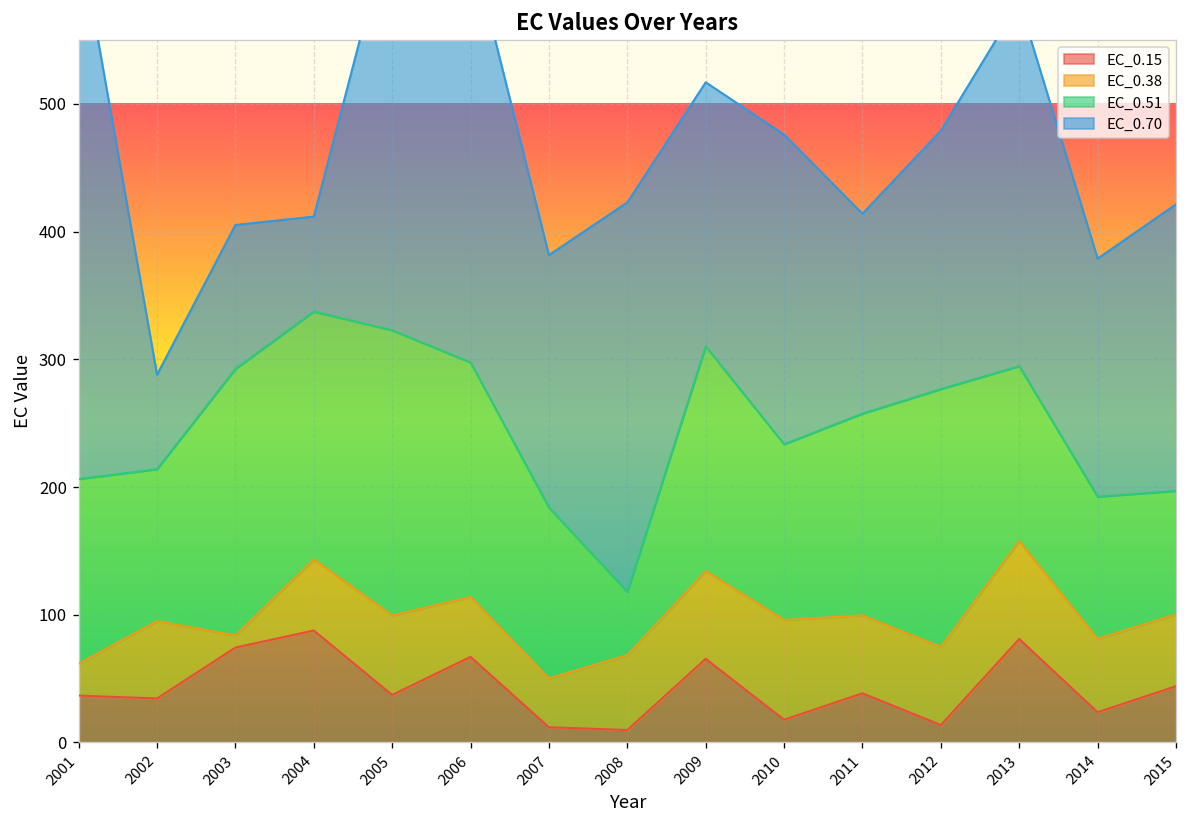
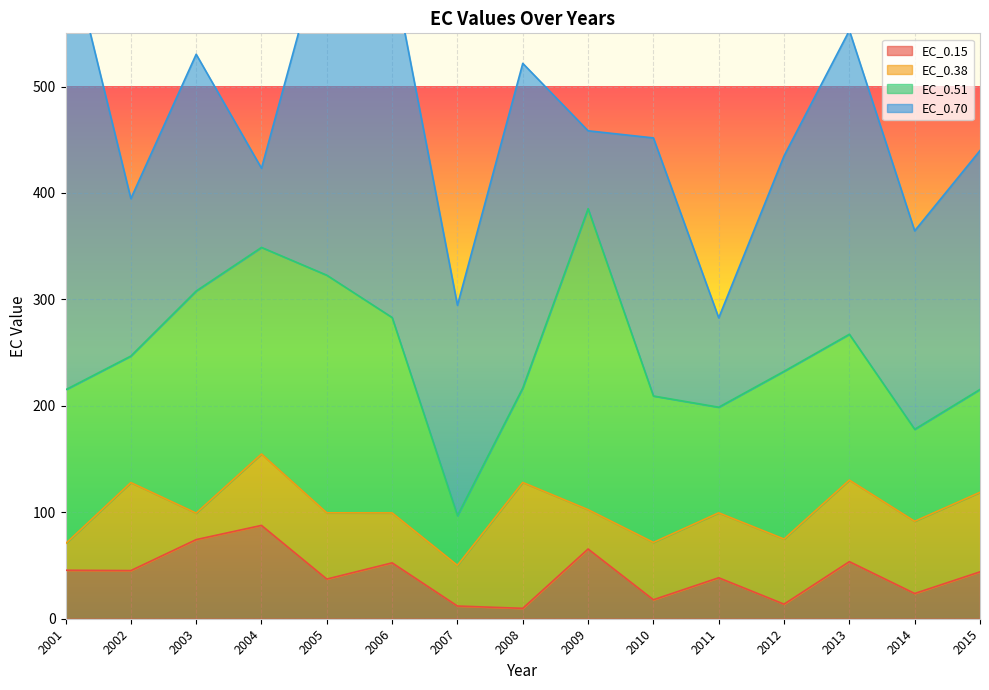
  {
    "EC_0.15": {
-     "2001": 37,
-     "2002": 34,
+     "2001": 46,
+     "2002": 45,
      "2003": 74,
      "2004": 88,
      "2005": 37,
-     "2006": 67,
+     "2006": 53,
      "2007": 12,
      "2008": 10,
      "2009": 66,
      "2010": 18,
      "2011": 39,
      "2012": 14,
-     "2013": 81,
+     "2013": 54,
      "2014": 24,
      "2015": 44
    },
    "EC_0.38": {
      "2001": 25,
-     "2002": 61,
-     "2003": 9,
-     "2004": 56,
+     "2002": 83,
+     "2003": 25,
+     "2004": 67,
      "2005": 62,
      "2006": 47,
      "2007": 38,
-     "2008": 59,
-     "2009": 69,
-     "2010": 78,
+     "2008": 118,
+     "2009": 37,
+     "2010": 54,
      "2011": 61,
      "2012": 61,
      "2013": 77,
-     "2014": 57,
-     "2015": 56
+     "2014": 68,
+     "2015": 75
    },
    "EC_0.51": {
      "2001": 145,
      "2002": 119,
      "2003": 209,
      "2004": 194,
      "2005": 223,
      "2006": 184,
-     "2007": 134,
-     "2008": 50,
-     "2009": 176,
+     "2007": 47,
+     "2008": 89,
+     "2009": 283,
      "2010": 138,
-     "2011": 158,
-     "2012": 202,
+     "2011": 99,
+     "2012": 158,
      "2013": 137,
-     "2014": 111,
+     "2014": 86,
      "2015": 97
    },
    "EC_0.70": {
-     "2002": 74,
-     "2003": 113,
+     "2002": 148,
+     "2003": 222,
      "2004": 74,
      "2007": 198,
      "2008": 305,
-     "2009": 207,
+     "2009": 73,
      "2010": 242,
-     "2011": 157,
+     "2011": 84,
      "2012": 202,
      "2014": 186,
      "2015": 224
    }
  }
